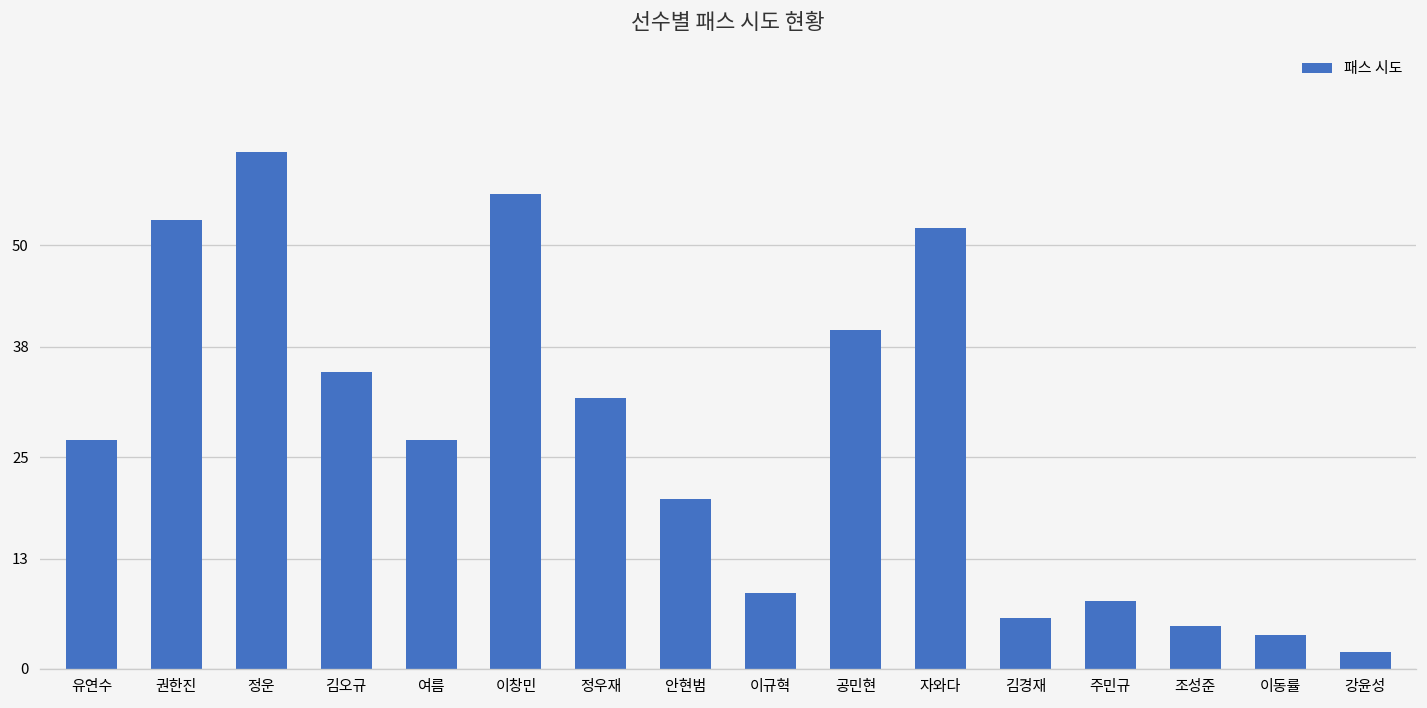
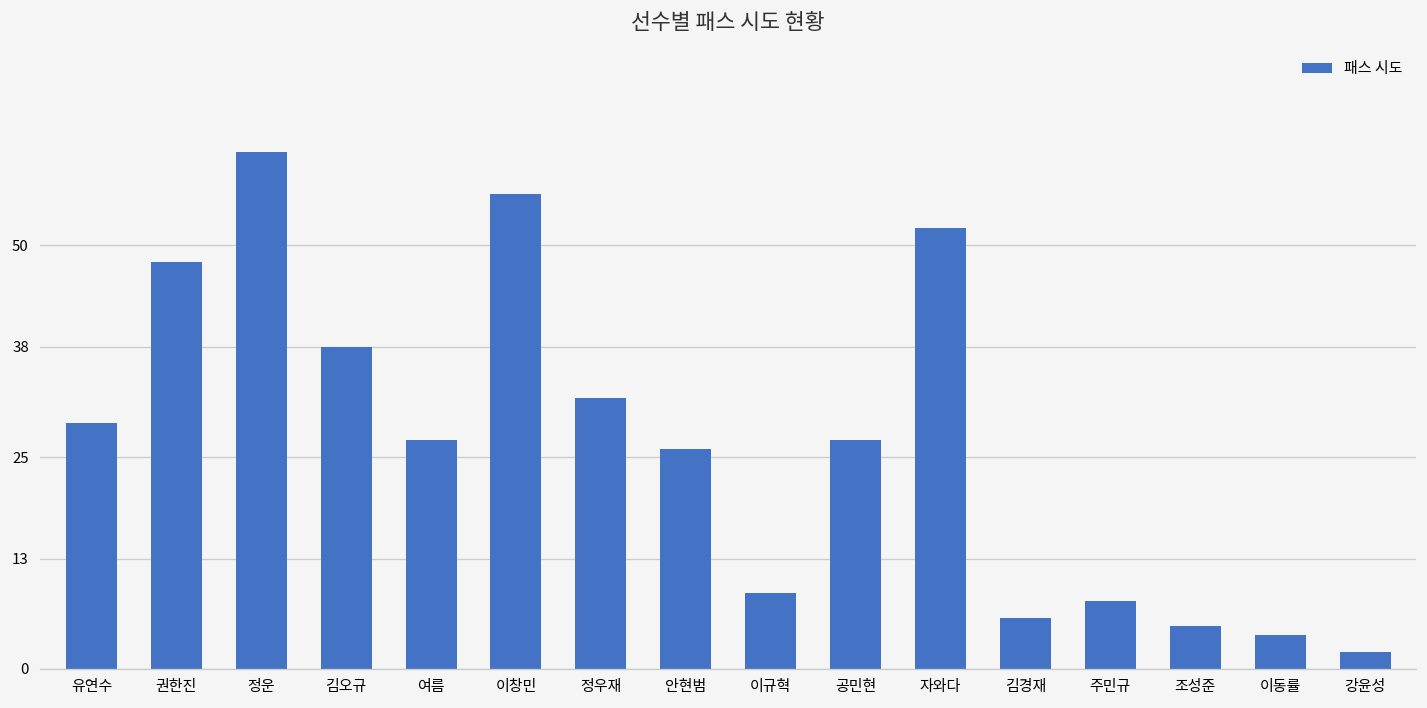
  {
-   "유연수": 27,
-   "권한진": 53,
+   "유연수": 29,
+   "권한진": 48,
    "정운": 61,
-   "김오규": 35,
+   "김오규": 38,
    "여름": 27,
    "이창민": 56,
    "정우재": 32,
-   "안현범": 20,
+   "안현범": 26,
    "이규혁": 9,
-   "공민현": 40,
+   "공민현": 27,
    "자와다": 52,
    "김경재": 6,
    "주민규": 8,
    "조성준": 5,
    "이동률": 4,
    "강윤성": 2
  }
